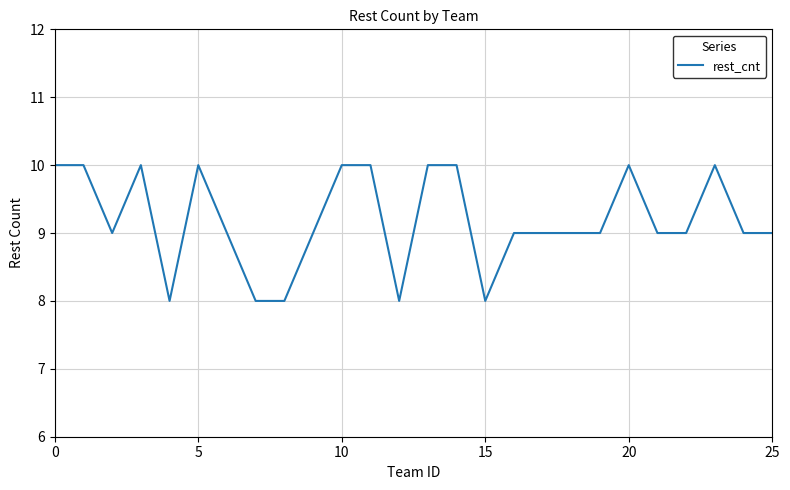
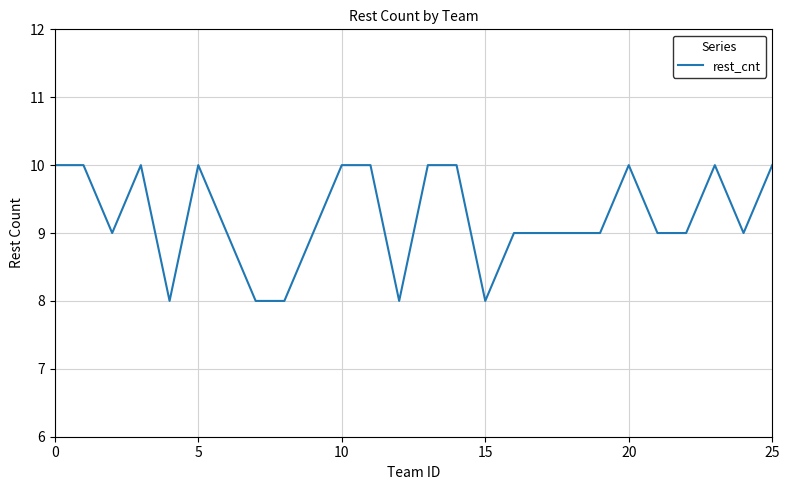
  {
    "0": 10,
    "5": 10,
    "10": 10,
    "15": 8,
    "20": 10,
-   "25": 9
+   "25": 10
  }
